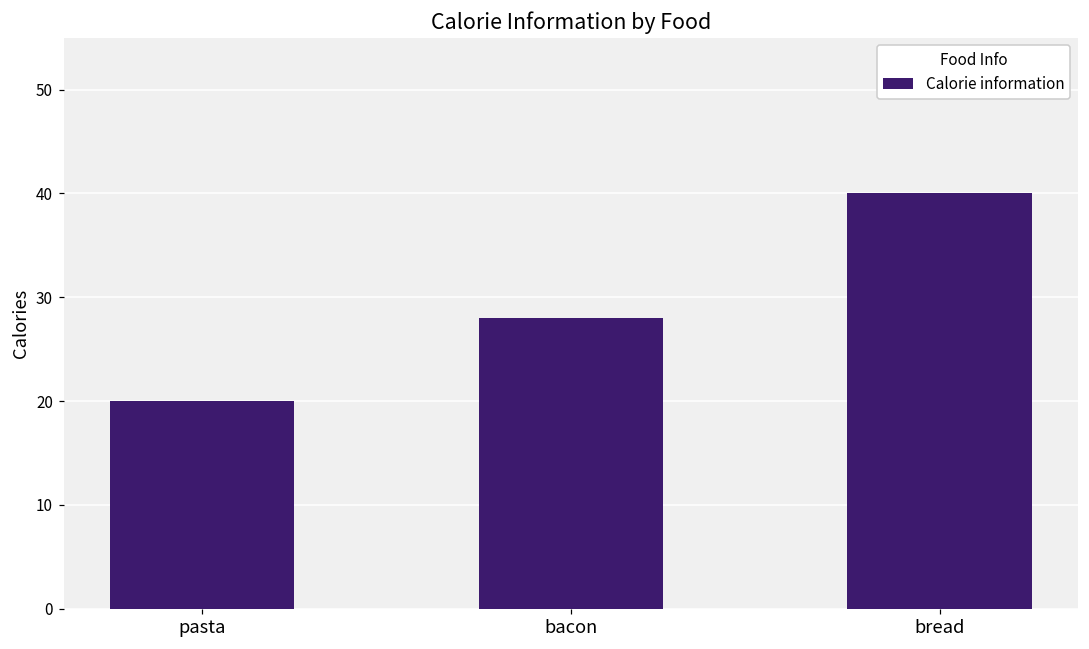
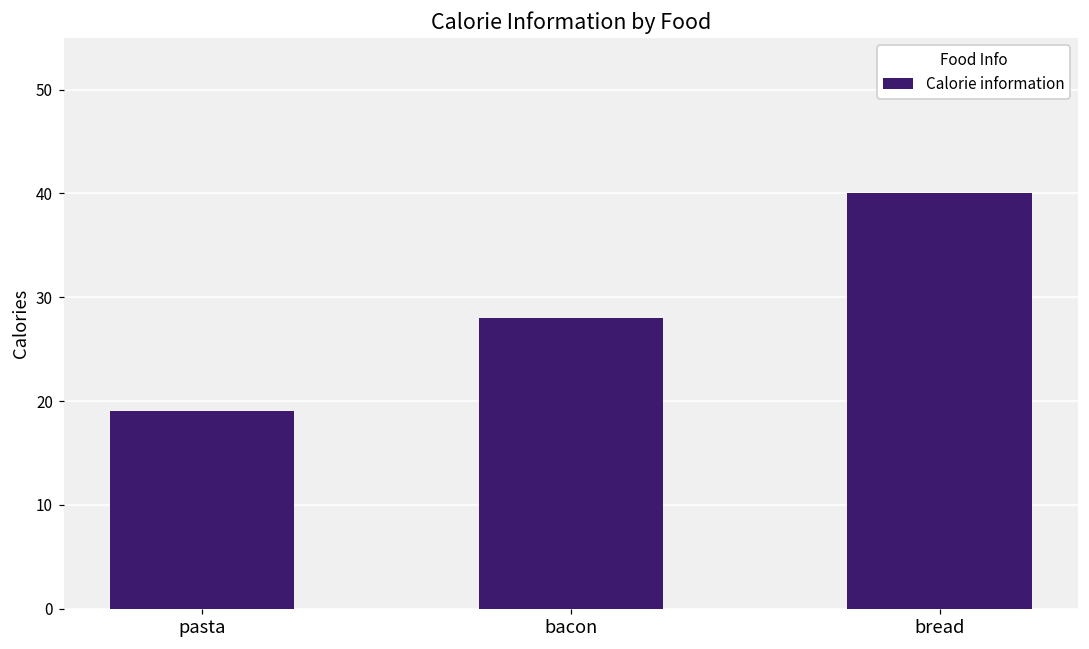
  {
-   "pasta": 20,
+   "pasta": 19,
    "bacon": 28,
    "bread": 40
  }
